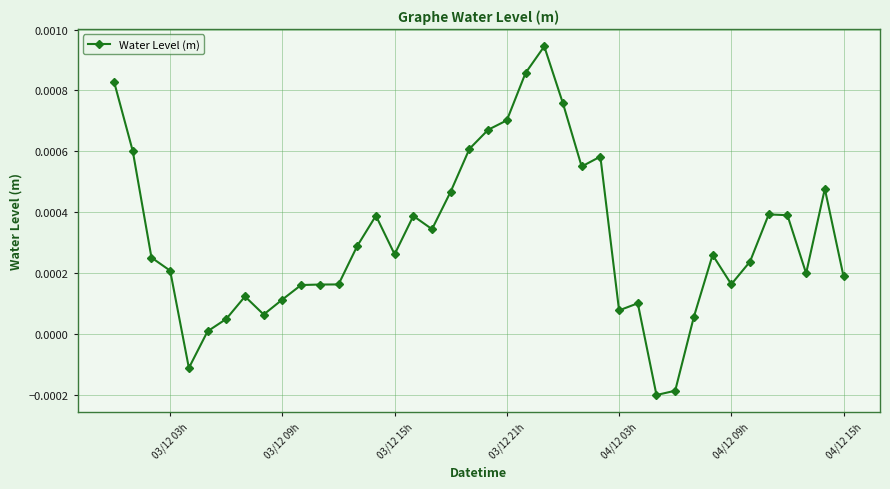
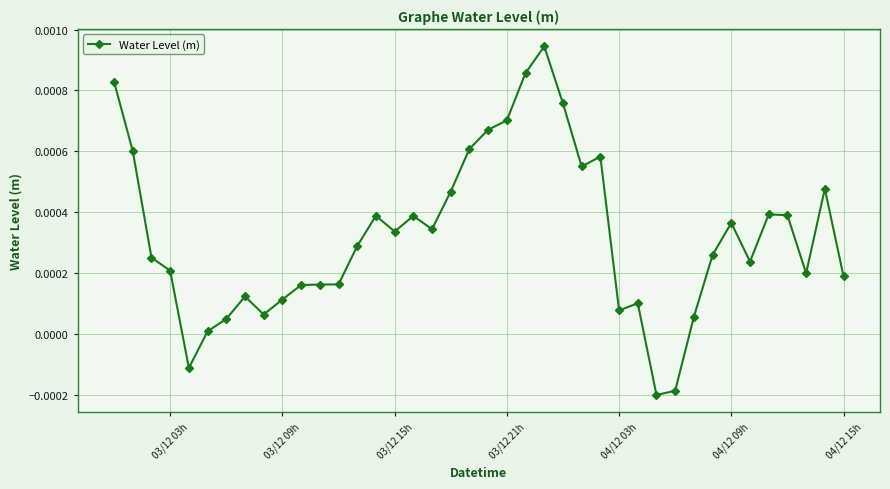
  {
    "03/12 03h": 0.00021,
    "03/12 09h": 0.00011,
-   "03/12 15h": 0.00026,
+   "03/12 15h": 0.00034,
    "03/12 21h": 0.00070,
    "04/12 03h": 0.00008,
-   "04/12 09h": 0.00016,
+   "04/12 09h": 0.00036,
    "04/12 15h": 0.00019
  }
